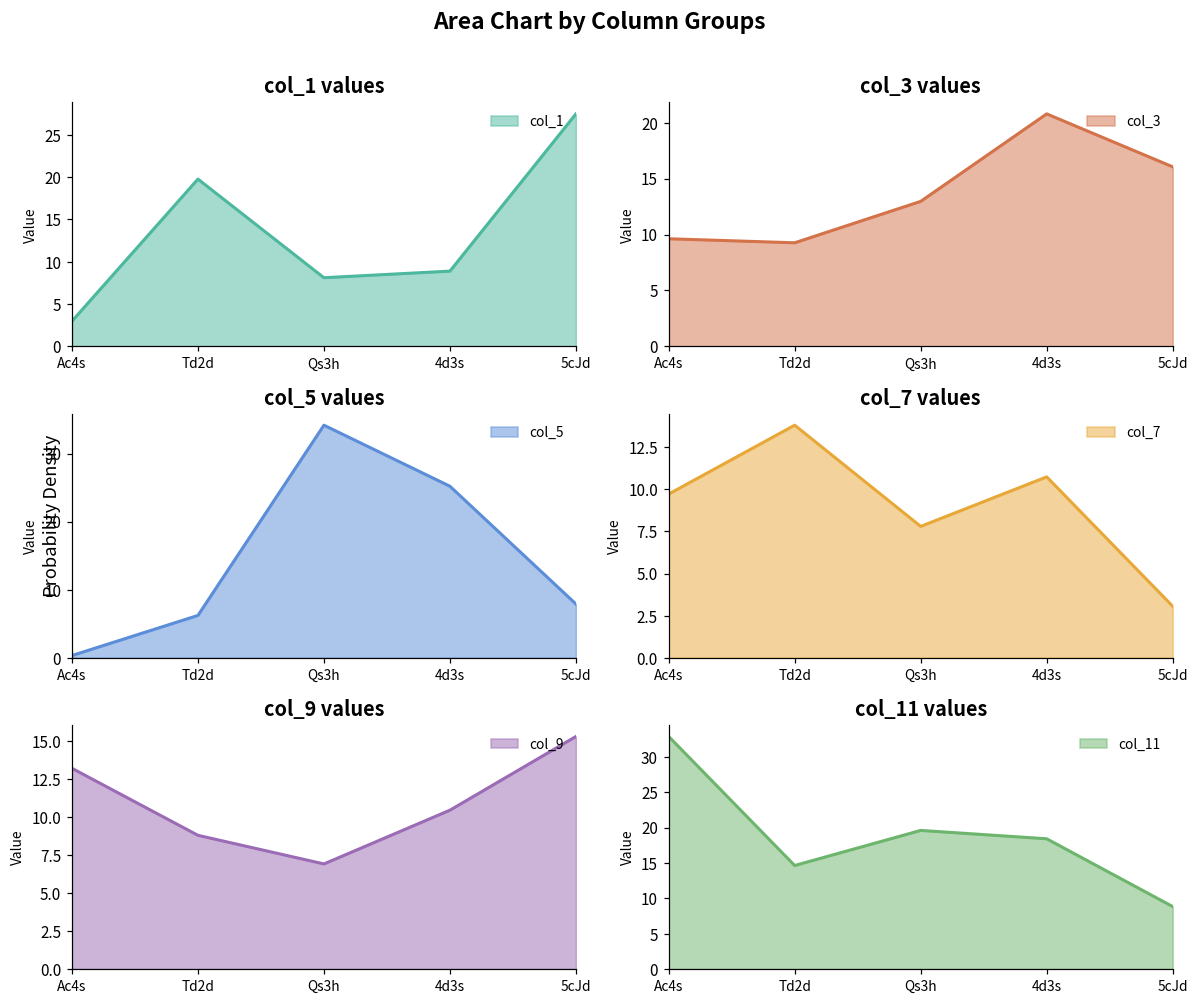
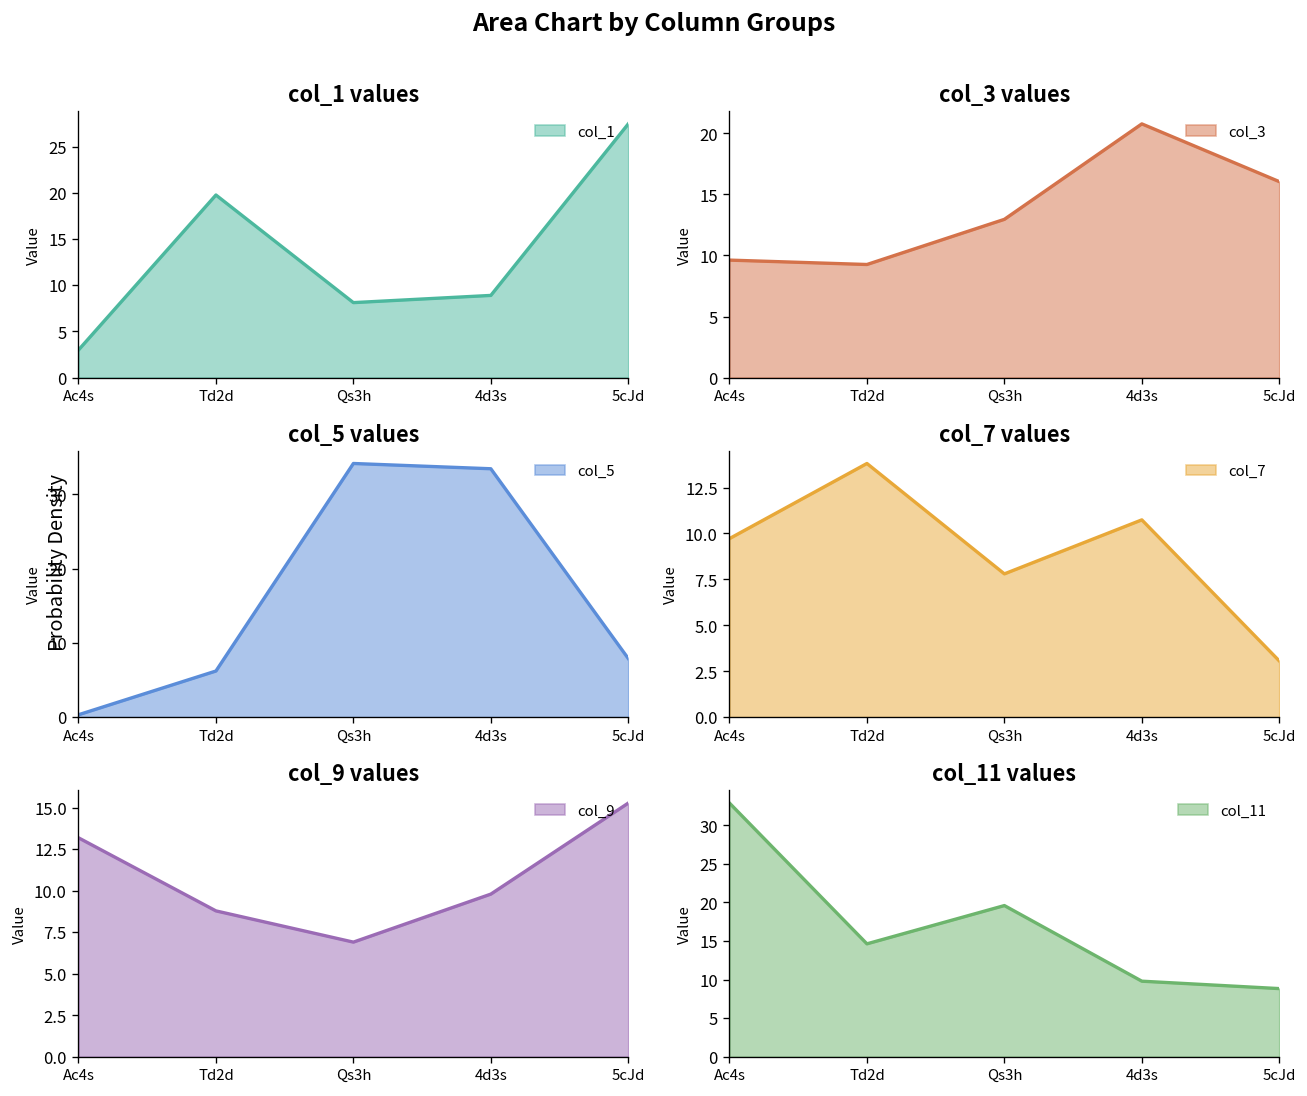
  {
    "col_1 values": {
      "Ac4s": 3,
      "Td2d": 20,
      "Qs3h": 8,
      "4d3s": 9,
      "5cJd": 27
    },
    "col_3 values": {
      "Ac4s": 9.6,
      "Td2d": 9.3,
      "Qs3h": 13.0,
      "4d3s": 20.8,
      "5cJd": 16.1
    },
    "col_5 values": {
      "Ac4s": 0,
      "Td2d": 6,
      "Qs3h": 34,
-     "4d3s": 25,
+     "4d3s": 33,
      "5cJd": 8
    },
    "col_7 values": {
      "Ac4s": 9.7,
      "Td2d": 13.8,
      "Qs3h": 7.8,
      "4d3s": 10.7,
      "5cJd": 3.1
    },
    "col_9 values": {
      "Ac4s": 13.2,
      "Td2d": 8.8,
      "Qs3h": 6.9,
-     "4d3s": 10.4,
+     "4d3s": 9.8,
      "5cJd": 15.3
    },
    "col_11 values": {
      "Ac4s": 33,
      "Td2d": 15,
      "Qs3h": 20,
-     "4d3s": 18,
+     "4d3s": 10,
      "5cJd": 9
    }
  }
